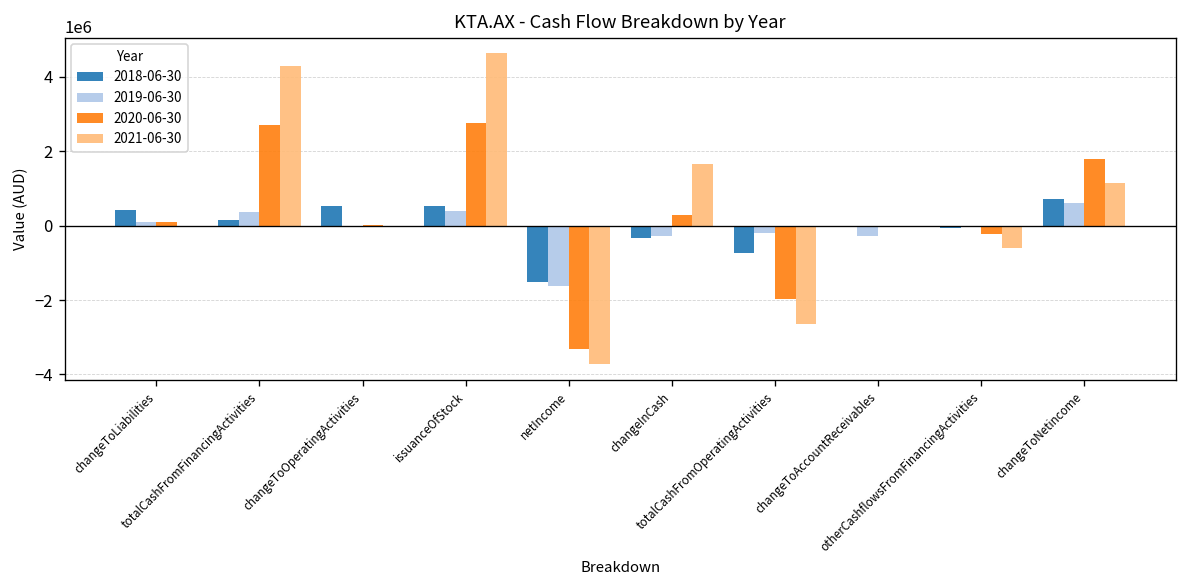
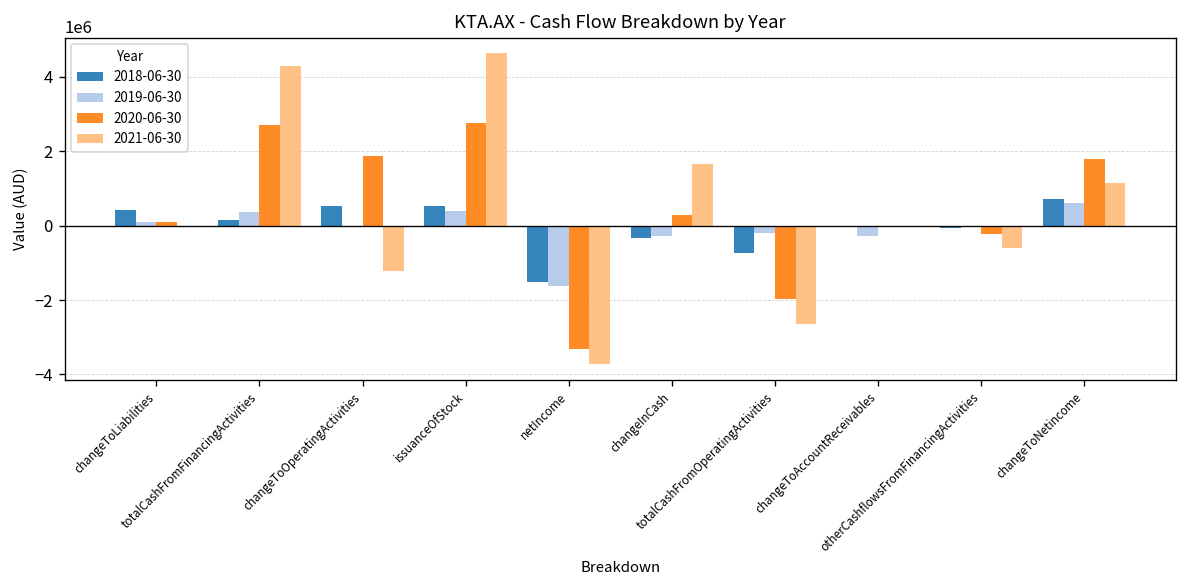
  {
    "2018-06-30": {
      "changeToLiabilities": 400000,
      "totalCashFromFinancingActivities": 200000,
      "changeToOperatingActivities": 500000,
      "issuanceOfStock": 500000,
      "netIncome": -1500000,
      "changeInCash": -300000,
      "totalCashFromOperatingActivities": -700000,
      "changeToNetincome": 700000
    },
    "2019-06-30": {
      "changeToLiabilities": 100000,
      "totalCashFromFinancingActivities": 400000,
      "issuanceOfStock": 400000,
      "netIncome": -1600000,
      "changeInCash": -300000,
      "totalCashFromOperatingActivities": -200000,
      "changeToAccountReceivables": -300000,
      "changeToNetincome": 600000
    },
    "2020-06-30": {
      "changeToLiabilities": 100000,
      "totalCashFromFinancingActivities": 2700000,
-     "changeToOperatingActivities": 0,
+     "changeToOperatingActivities": 1900000,
      "issuanceOfStock": 2800000,
      "netIncome": -3300000,
      "changeInCash": 300000,
      "totalCashFromOperatingActivities": -2000000,
      "otherCashflowsFromFinancingActivities": -200000,
      "changeToNetincome": 1800000
    },
    "2021-06-30": {
      "totalCashFromFinancingActivities": 4300000,
-     "changeToOperatingActivities": 0,
+     "changeToOperatingActivities": -1200000,
      "issuanceOfStock": 4600000,
      "netIncome": -3700000,
      "changeInCash": 1700000,
      "totalCashFromOperatingActivities": -2700000,
      "otherCashflowsFromFinancingActivities": -600000,
      "changeToNetincome": 1100000
    }
  }
